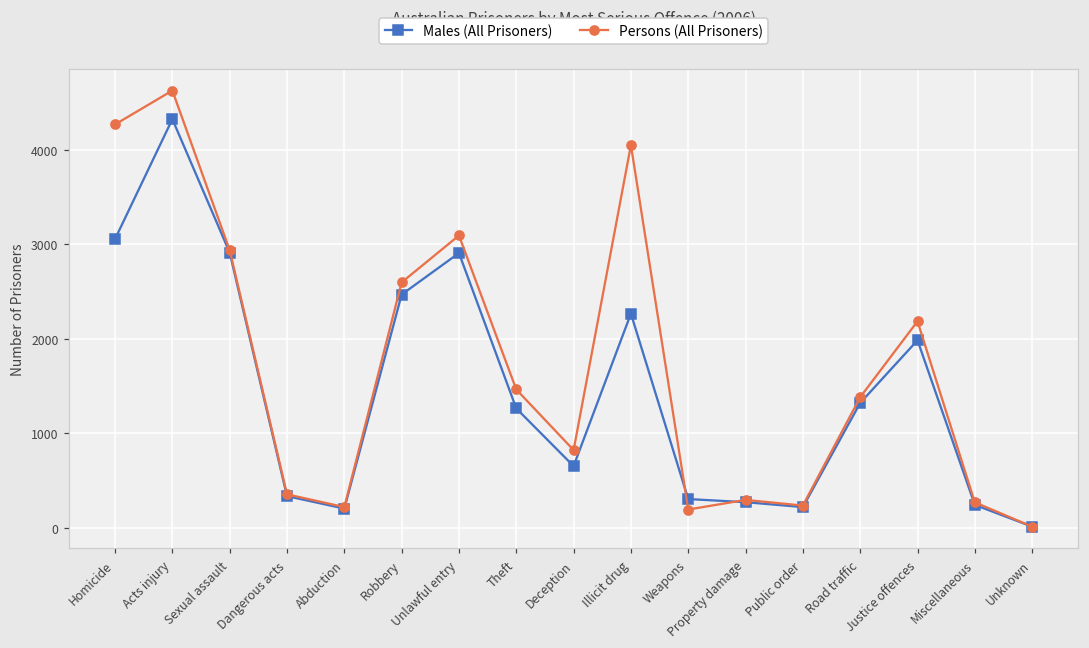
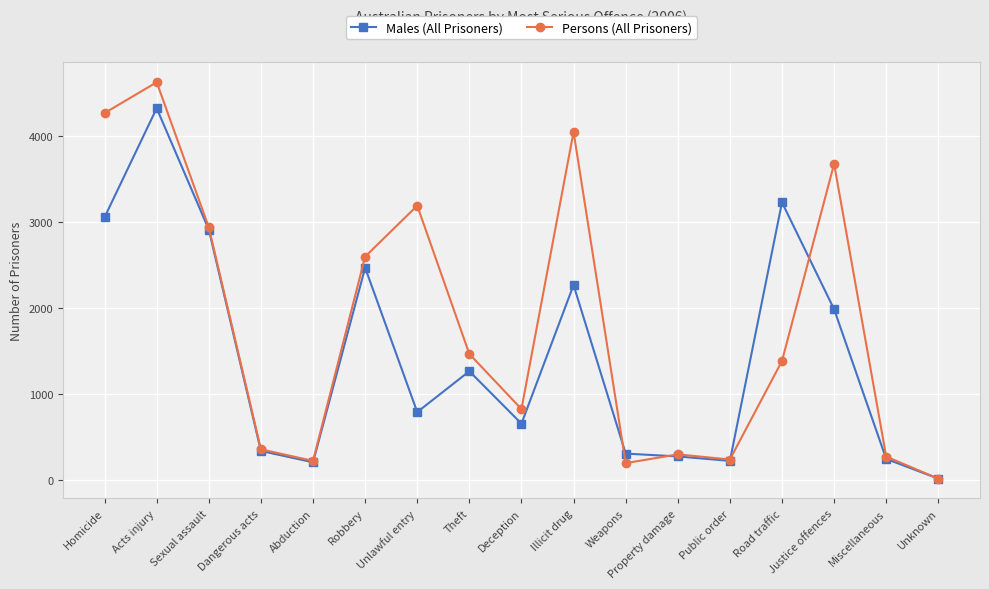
  {
    "Males (All Prisoners)": {
      "Homicide": 3100,
      "Acts injury": 4300,
      "Robbery": 2500,
-     "Unlawful entry": 2900,
+     "Unlawful entry": 800,
      "Theft": 1300,
      "Deception": 700,
      "Illicit drug": 2300,
      "Weapons": 300,
-     "Road traffic": 1300,
+     "Road traffic": 3200,
      "Justice offences": 2000
    },
    "Persons (All Prisoners)": {
      "Homicide": 4300,
      "Acts injury": 4600,
      "Robbery": 2600,
-     "Unlawful entry": 3100,
+     "Unlawful entry": 3200,
      "Theft": 1500,
      "Deception": 800,
      "Illicit drug": 4100,
      "Weapons": 200,
      "Road traffic": 1400,
-     "Justice offences": 2200
+     "Justice offences": 3700
    }
  }
